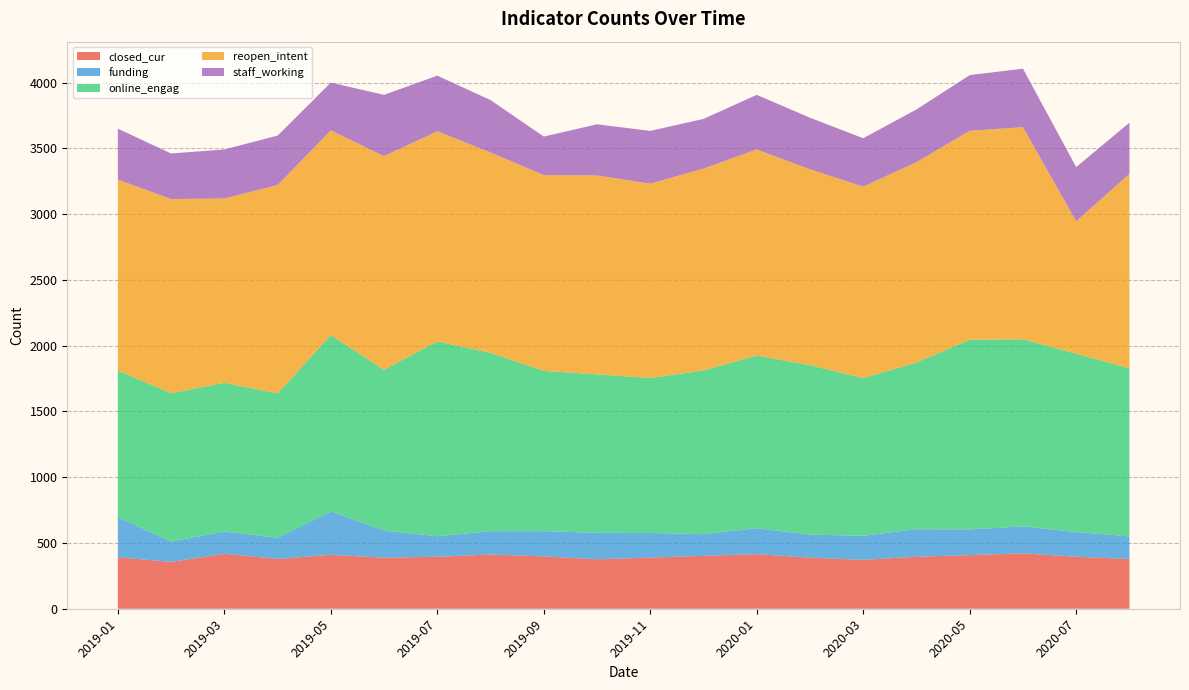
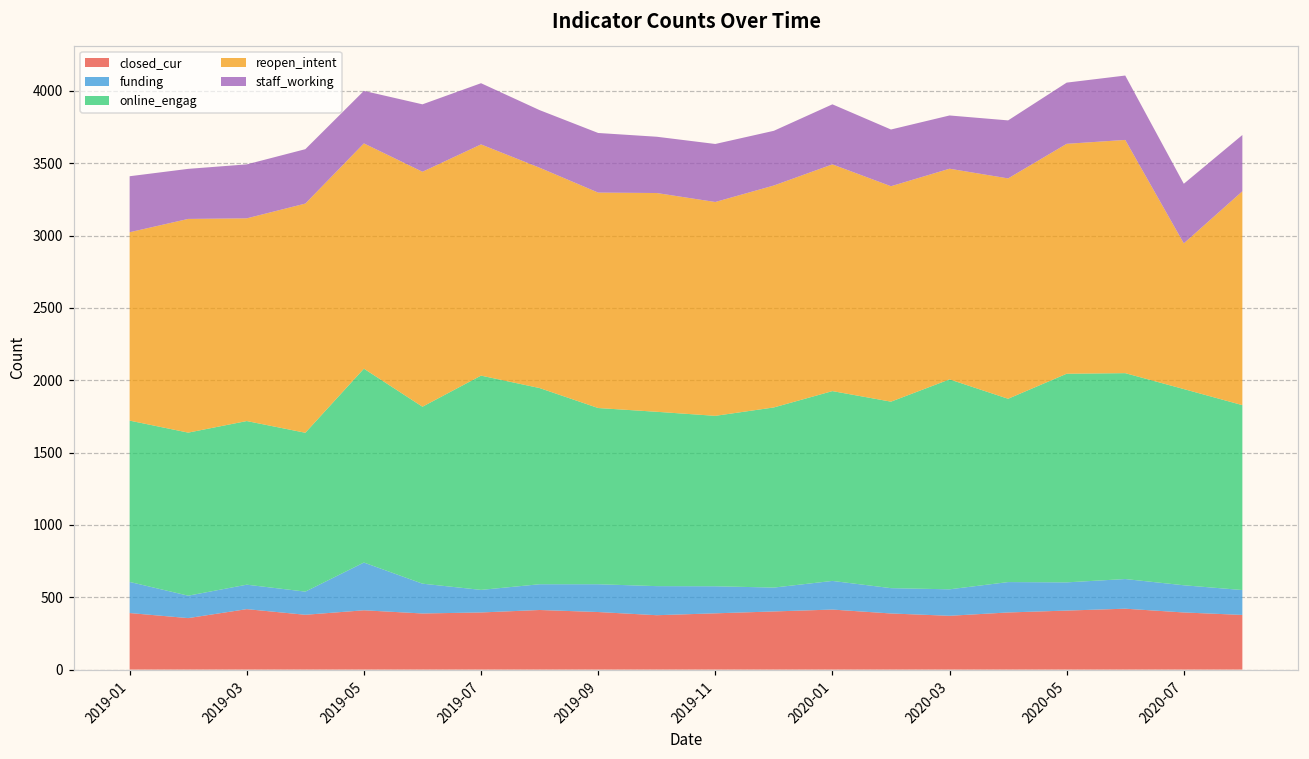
  {
    "closed_cur": {
      "2019-01": 390,
      "2019-03": 420,
      "2019-05": 410,
      "2019-07": 400,
      "2019-09": 400,
      "2019-11": 390,
      "2020-01": 420,
      "2020-03": 370,
      "2020-05": 410,
      "2020-07": 400
    },
    "funding": {
-     "2019-01": 310,
+     "2019-01": 220,
      "2019-03": 170,
      "2019-05": 330,
      "2019-07": 160,
      "2019-09": 190,
      "2019-11": 190,
      "2020-01": 200,
      "2020-03": 180,
      "2020-05": 200,
      "2020-07": 190
    },
    "online_engag": {
      "2019-01": 1120,
      "2019-03": 1130,
      "2019-05": 1340,
      "2019-07": 1480,
      "2019-09": 1220,
      "2019-11": 1180,
      "2020-01": 1310,
-     "2020-03": 1200,
+     "2020-03": 1450,
      "2020-05": 1440,
      "2020-07": 1360
    },
    "reopen_intent": {
-     "2019-01": 1450,
+     "2019-01": 1300,
      "2019-03": 1400,
      "2019-05": 1560,
      "2019-07": 1600,
      "2019-09": 1490,
      "2019-11": 1480,
      "2020-01": 1570,
      "2020-03": 1460,
      "2020-05": 1590,
      "2020-07": 1010
    },
    "staff_working": {
      "2019-01": 390,
      "2019-03": 370,
      "2019-05": 360,
      "2019-07": 420,
-     "2019-09": 290,
+     "2019-09": 410,
      "2019-11": 400,
      "2020-01": 420,
      "2020-03": 370,
      "2020-05": 420,
      "2020-07": 410
    }
  }
